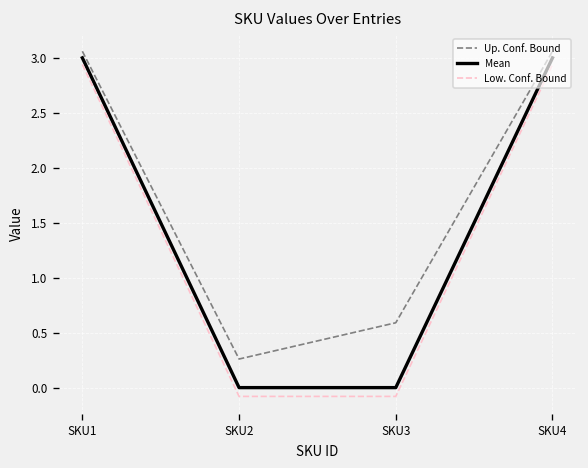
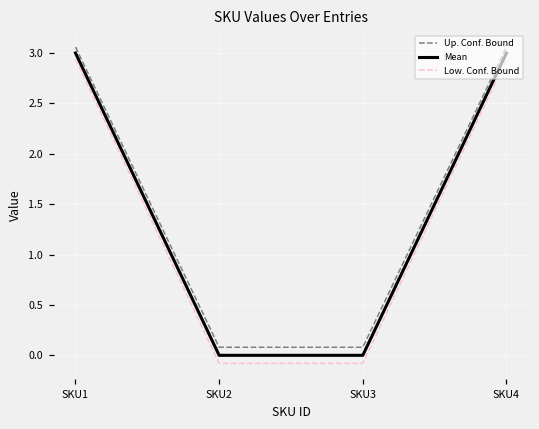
  {
    "Up. Conf. Bound": {
      "SKU1": 3.1,
-     "SKU2": 0.3,
-     "SKU3": 0.6
+     "SKU2": 0.1,
+     "SKU3": 0.1
    },
    "Mean": {
      "SKU1": 3.0,
      "SKU2": 0.0,
      "SKU3": 0.0
    },
    "Low. Conf. Bound": {
      "SKU1": 2.9,
      "SKU2": -0.1,
      "SKU3": -0.1
    }
  }
